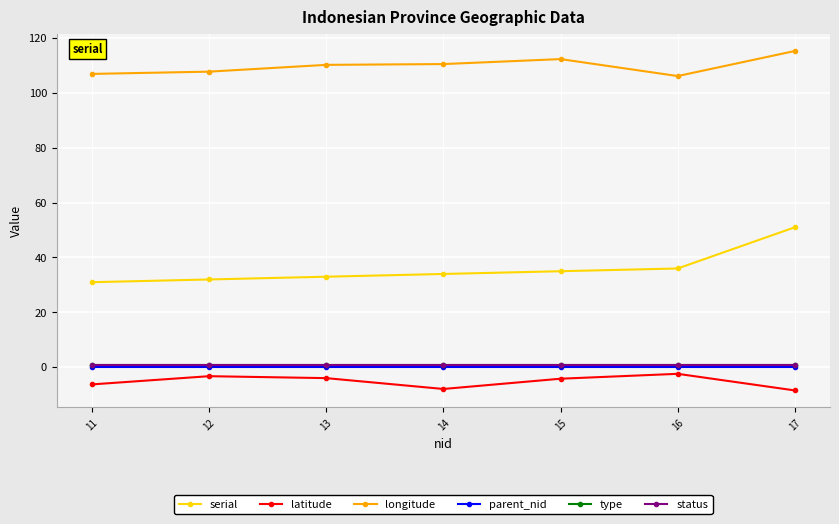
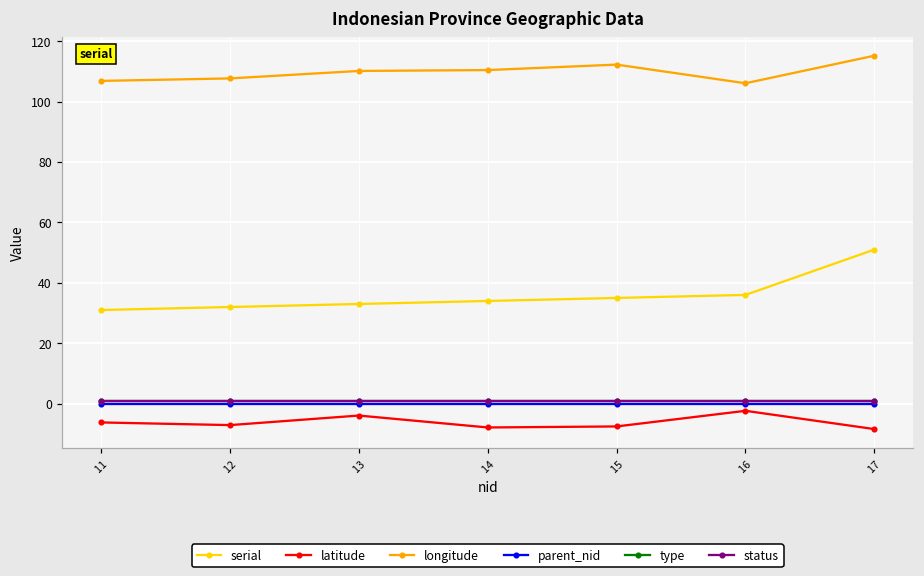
  {
    "latitude": {
      "11": -6,
-     "12": -3,
+     "12": -7,
      "13": -4,
      "14": -8,
-     "15": -4,
+     "15": -8,
      "16": -2,
      "17": -8
    },
    "parent_nid": {
      "11": 0,
      "12": 0,
      "13": 0,
      "14": 0,
      "15": 0,
      "16": 0,
      "17": 0
    },
    "status": {
      "11": 1,
      "12": 1,
      "13": 1,
      "14": 1,
      "15": 1,
      "16": 1,
      "17": 1
    }
  }
